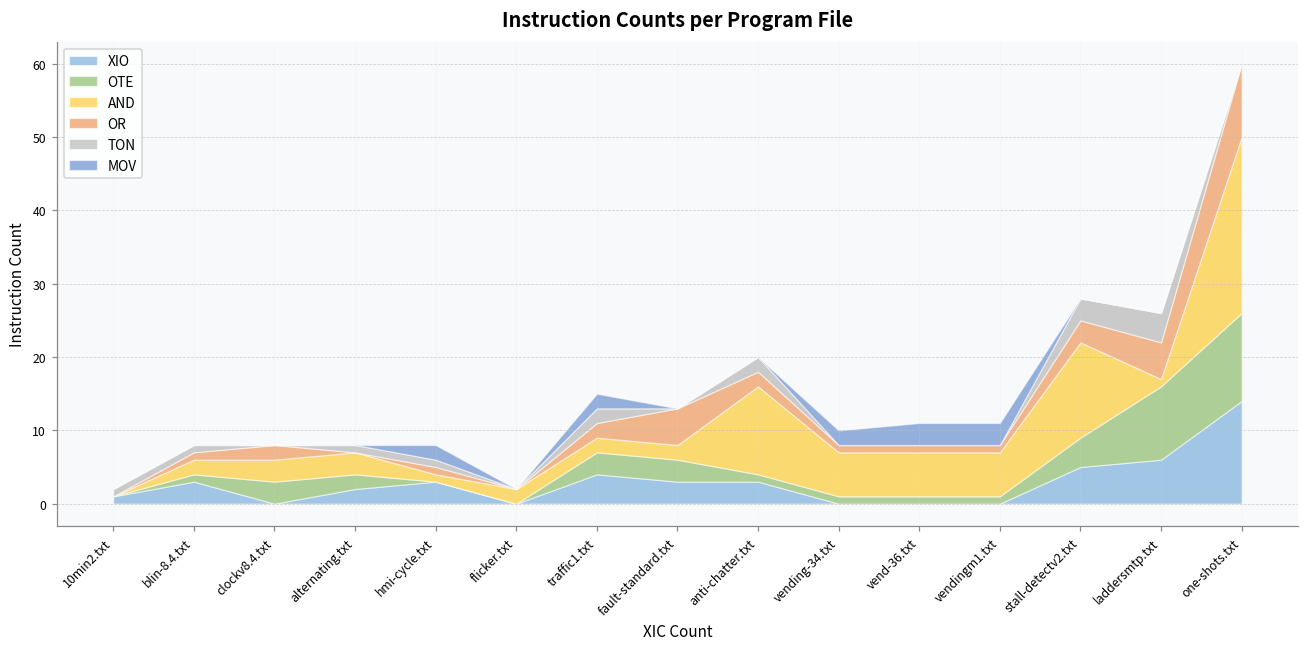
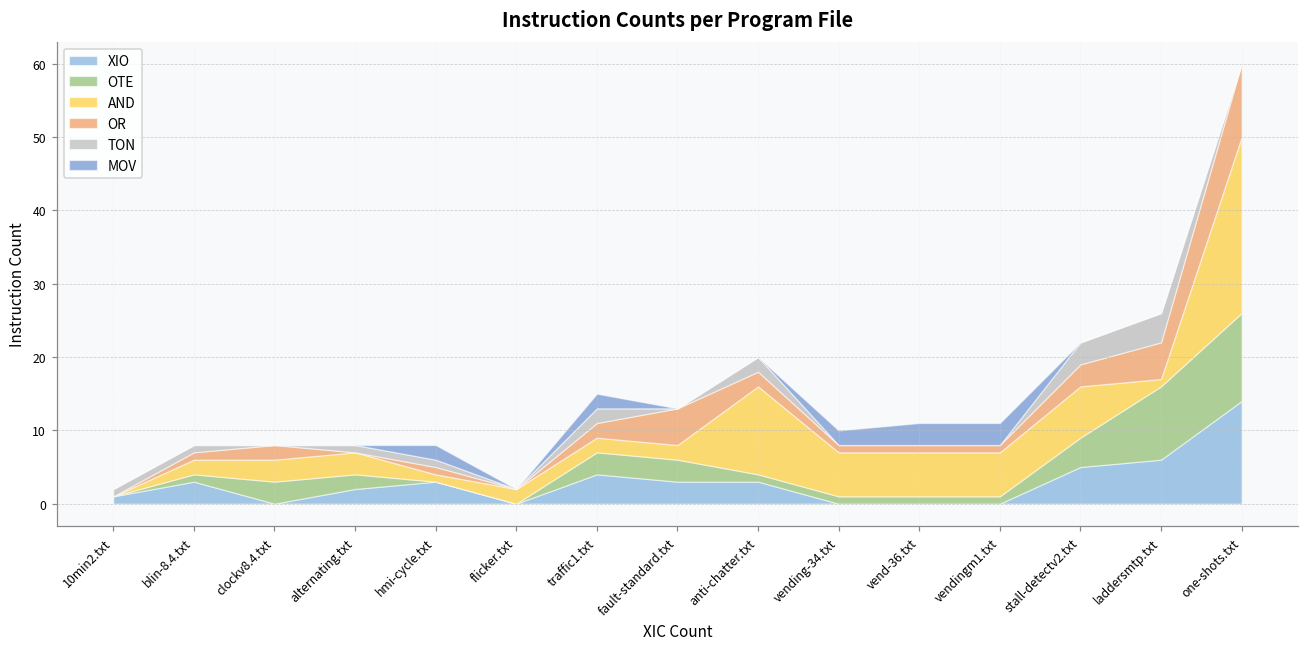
  {
    "OTE": {
      "blin-8.4.txt": 1,
      "clockv8.4.txt": 3,
      "alternating.txt": 2,
      "traffic1.txt": 3,
      "fault-standard.txt": 3,
      "anti-chatter.txt": 1,
      "vending-34.txt": 1,
      "vend-36.txt": 1,
      "vendingm1.txt": 1,
      "stall-detectv2.txt": 4,
      "laddersmtp.txt": 10,
      "one-shots.txt": 12
    },
    "AND": {
      "blin-8.4.txt": 2,
      "clockv8.4.txt": 3,
      "hmi-cycle.txt": 1,
      "traffic1.txt": 2,
      "fault-standard.txt": 2,
      "anti-chatter.txt": 12,
      "vending-34.txt": 6,
      "vend-36.txt": 6,
      "vendingm1.txt": 6,
-     "stall-detectv2.txt": 13,
+     "stall-detectv2.txt": 7,
      "laddersmtp.txt": 1,
      "one-shots.txt": 24
    },
    "OR": {
      "blin-8.4.txt": 1,
      "hmi-cycle.txt": 1,
      "traffic1.txt": 2,
      "anti-chatter.txt": 2,
      "stall-detectv2.txt": 3,
      "laddersmtp.txt": 5
    },
    "TON": {
      "hmi-cycle.txt": 1,
      "traffic1.txt": 2
    }
  }
